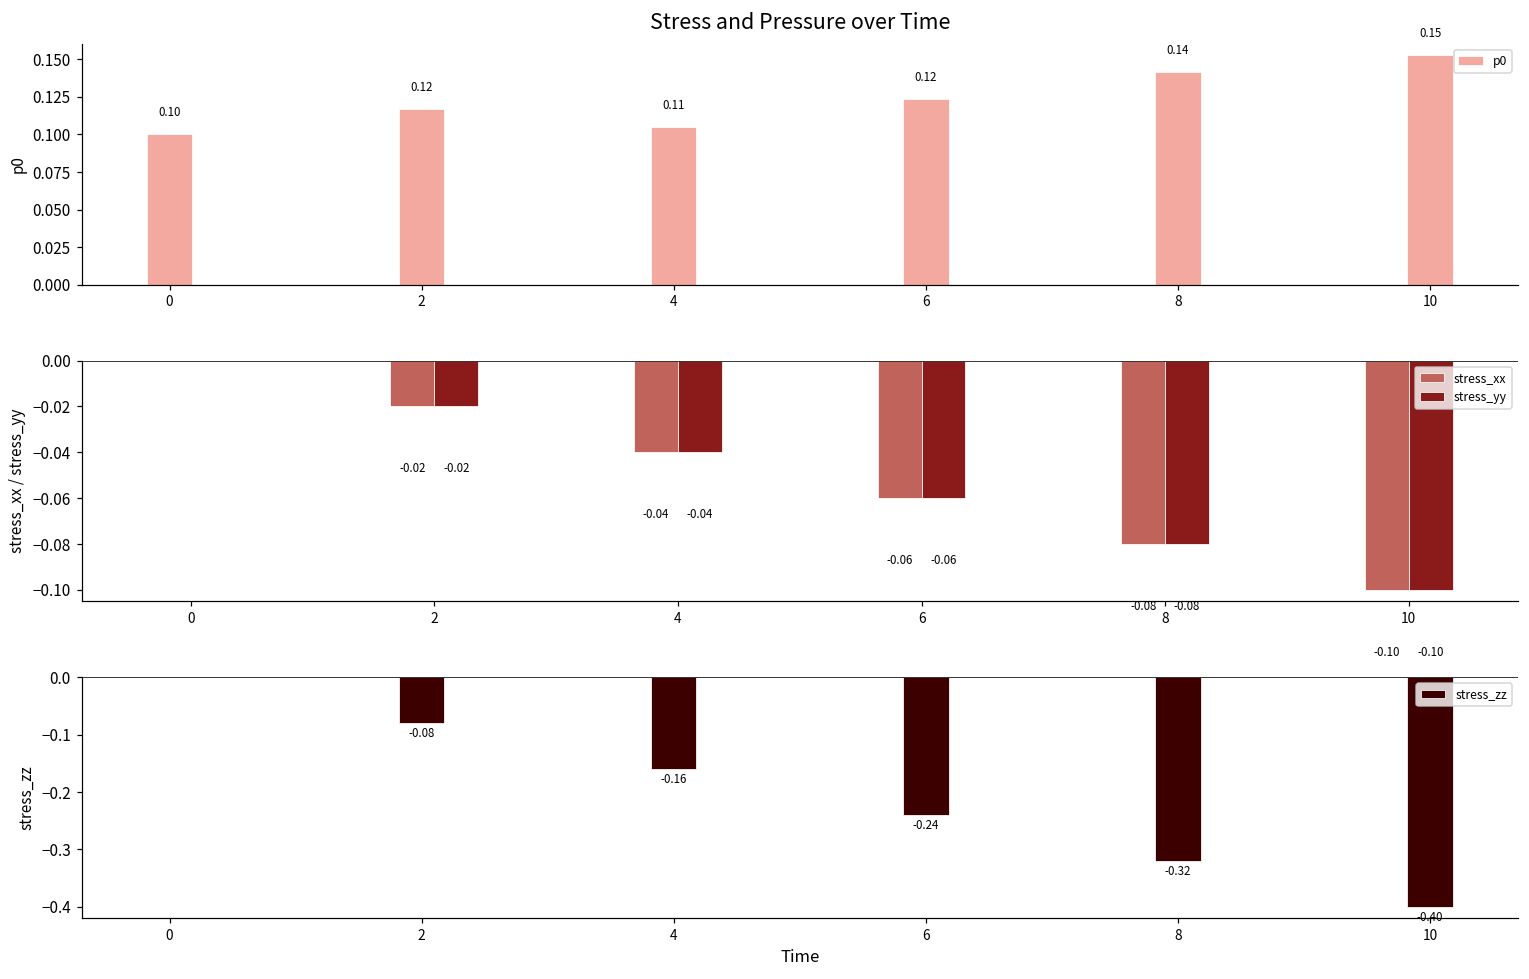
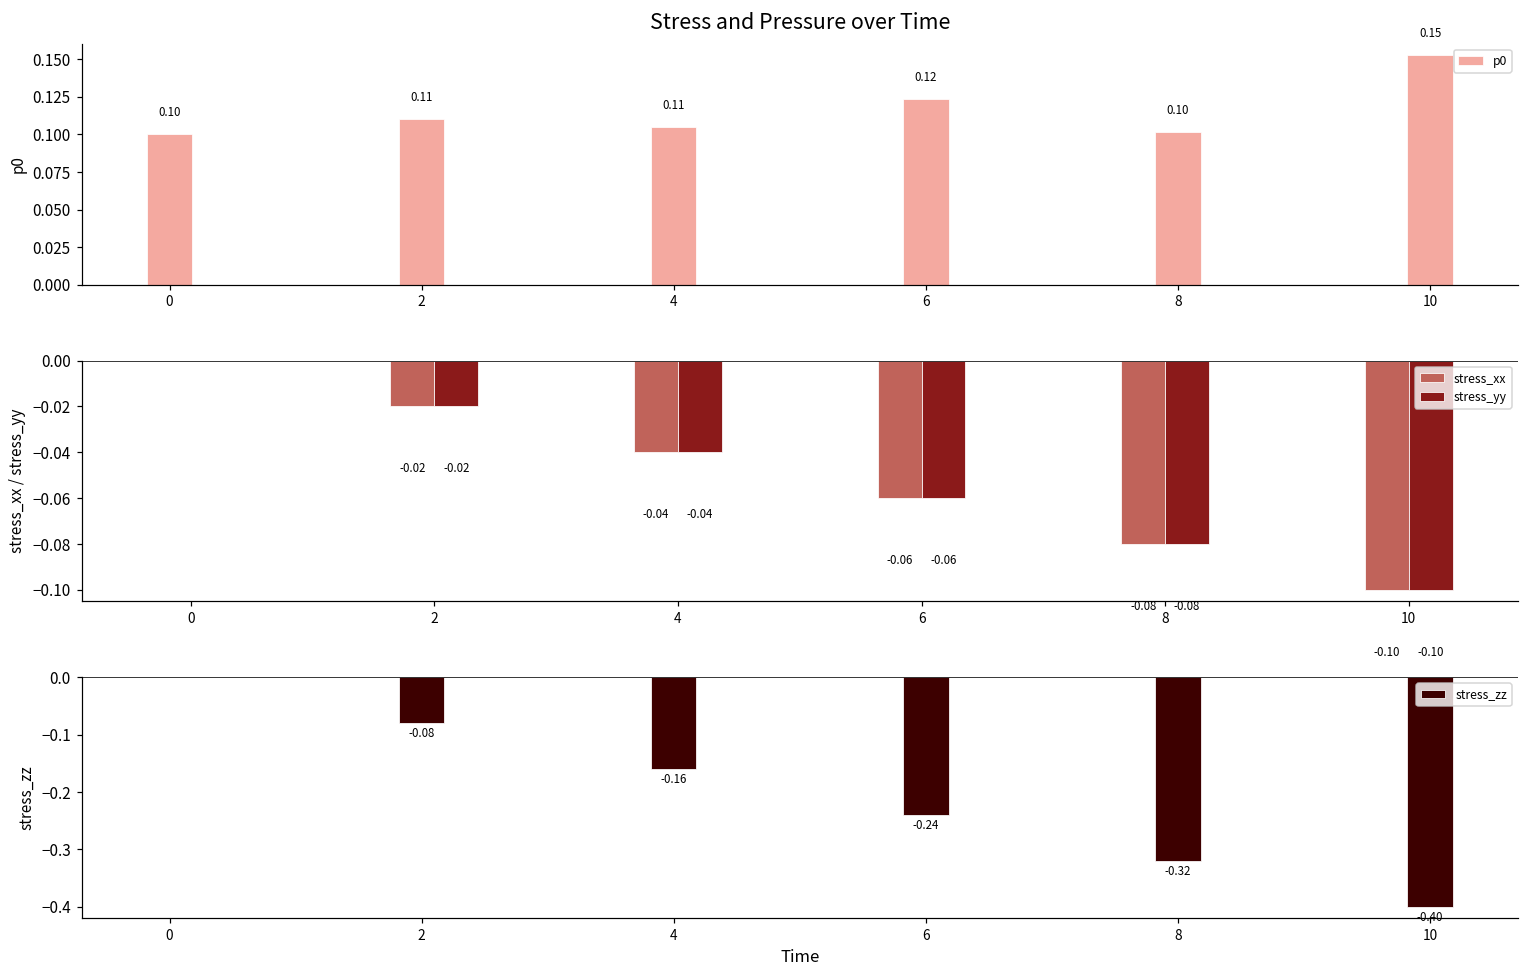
  {
    "Stress and Pressure over Time": {
      "0": 0.10,
-     "2": 0.12,
+     "2": 0.11,
      "4": 0.11,
      "6": 0.12,
-     "8": 0.14,
+     "8": 0.10,
      "10": 0.15
    }
  }
